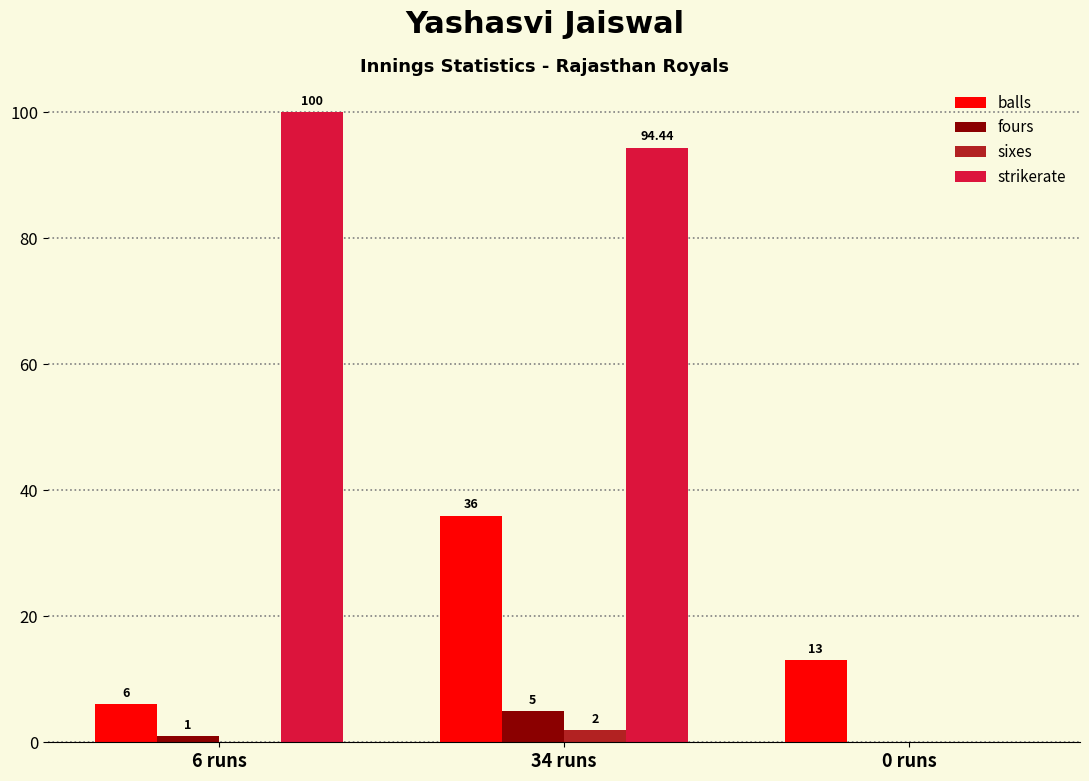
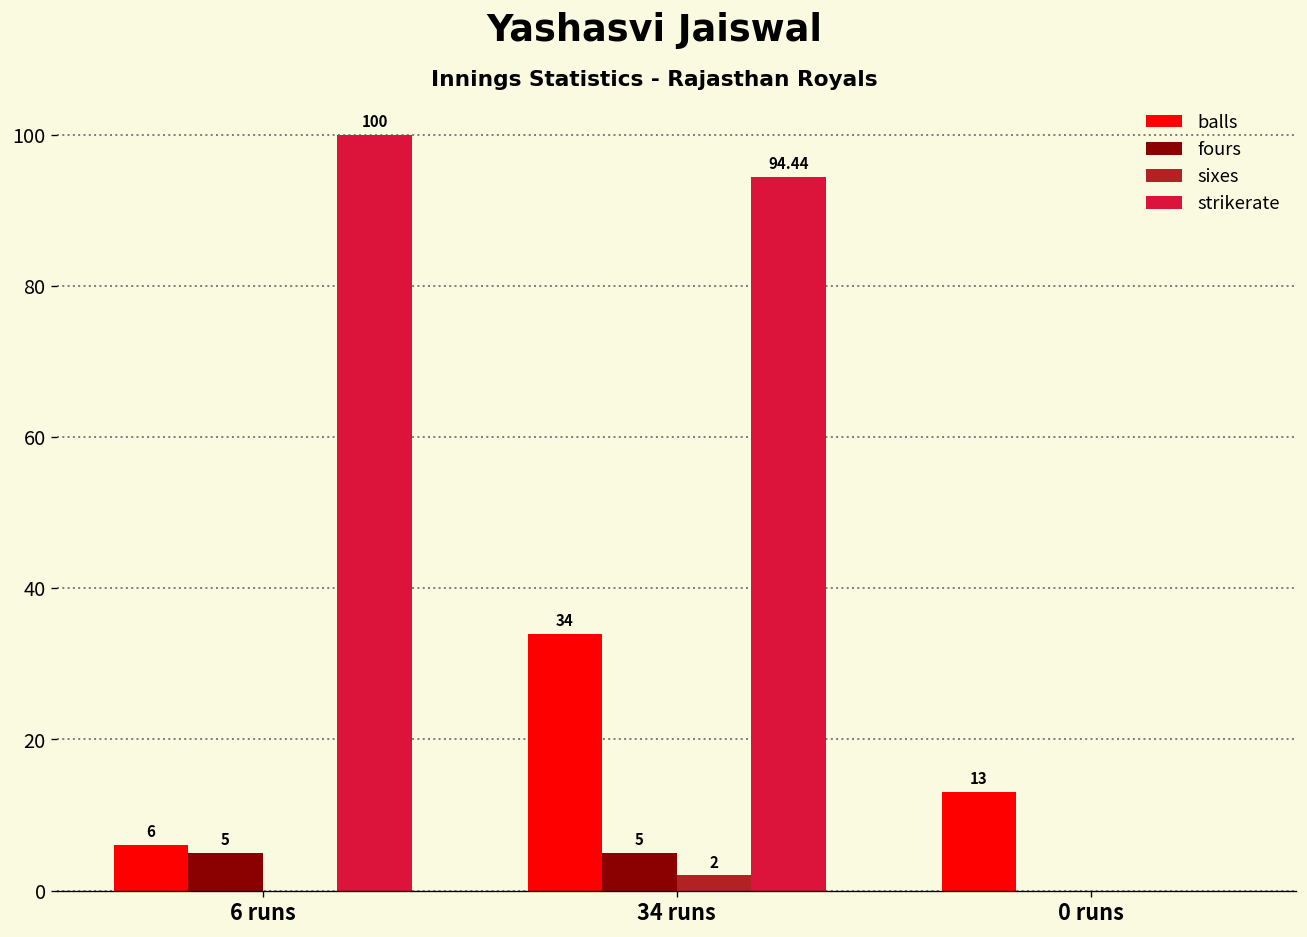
  {
    "balls": {
      "6 runs": 6,
-     "34 runs": 36,
+     "34 runs": 34,
      "0 runs": 13
    },
    "fours": {
-     "6 runs": 1,
+     "6 runs": 5,
      "34 runs": 5
    }
  }
